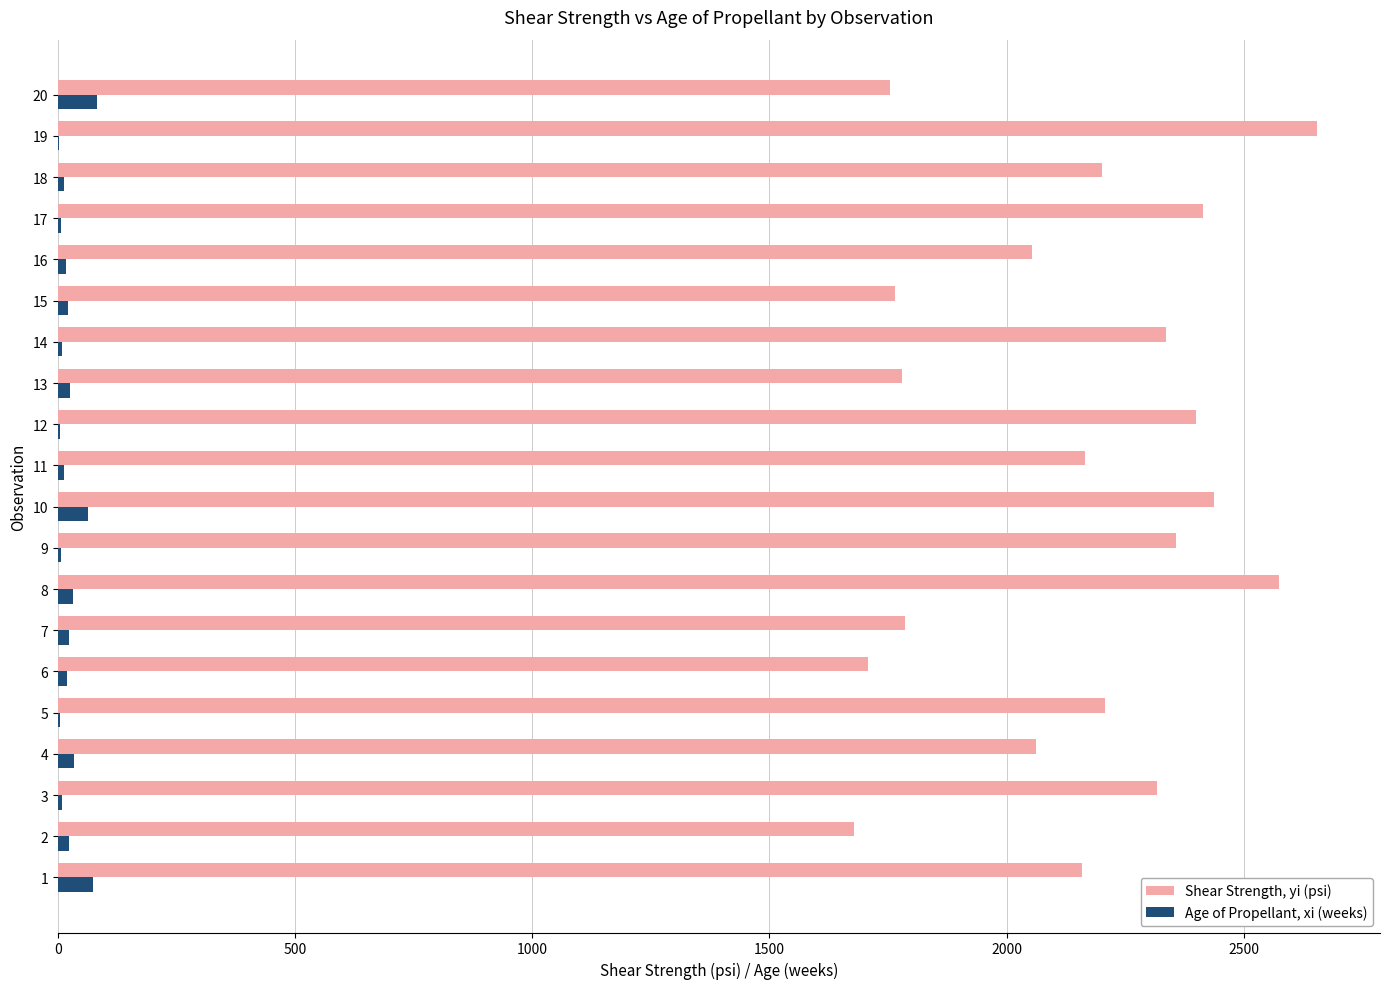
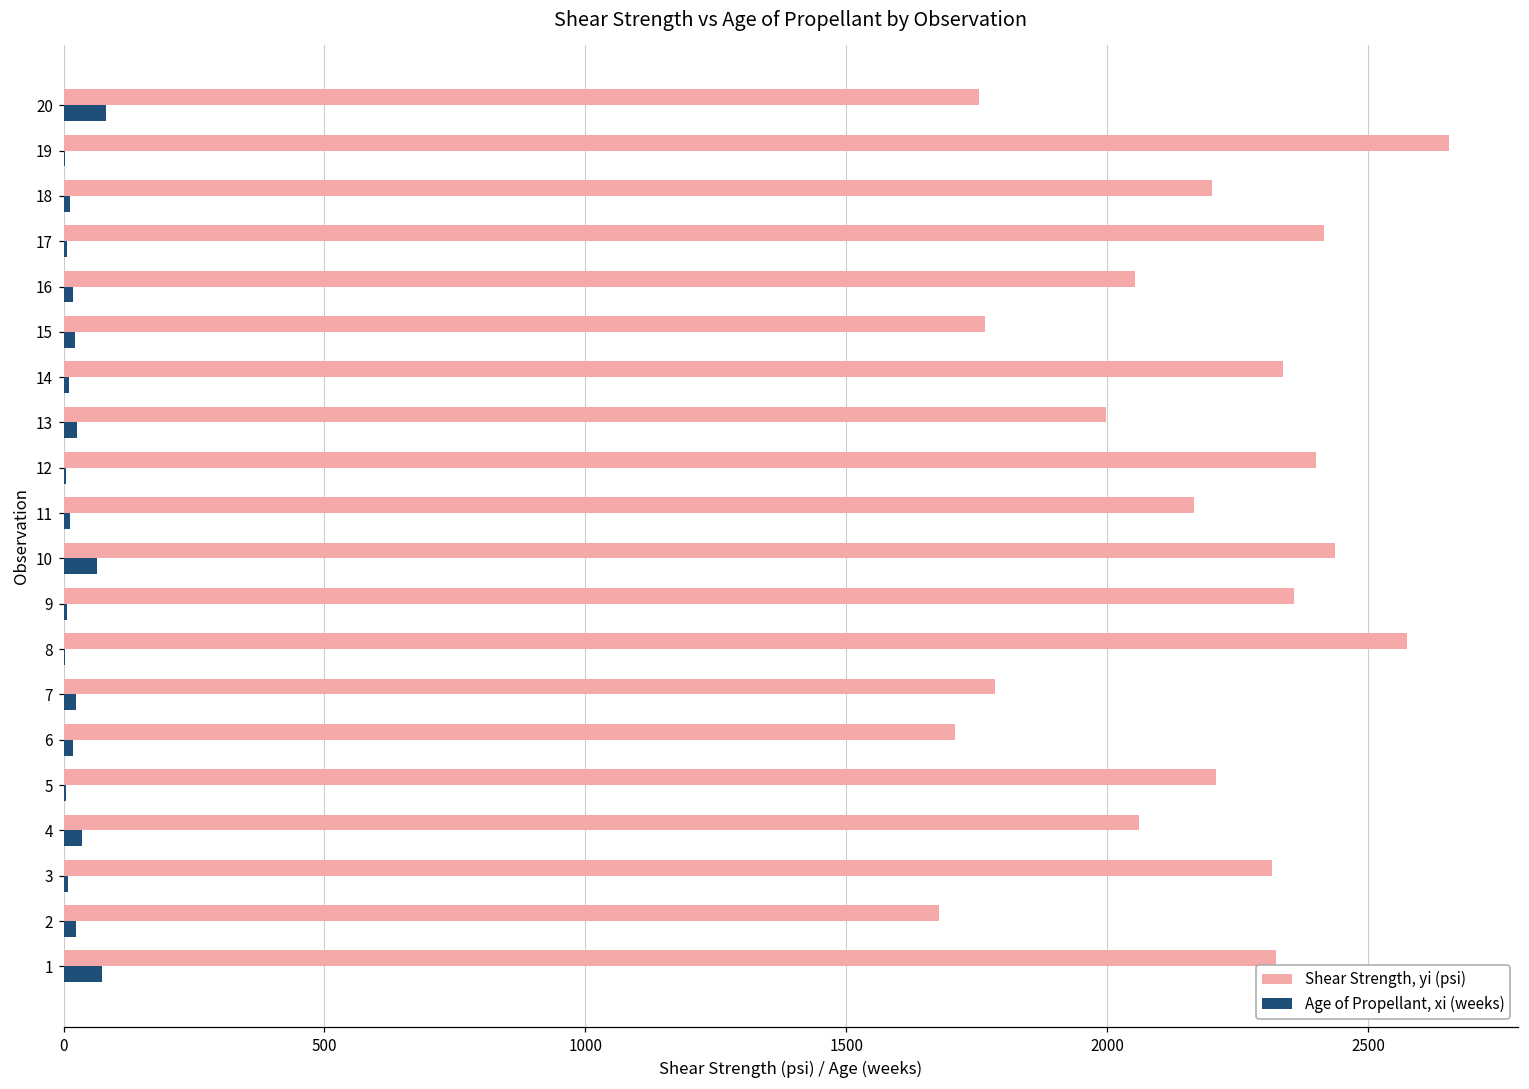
  {
    "Shear Strength, yi (psi)": {
      "20": 1750,
      "19": 2650,
      "18": 2200,
      "17": 2410,
      "16": 2050,
      "15": 1770,
      "14": 2340,
-     "13": 1780,
+     "13": 2000,
      "12": 2400,
      "11": 2170,
      "10": 2440,
      "9": 2360,
      "8": 2580,
      "7": 1780,
      "6": 1710,
      "5": 2210,
      "4": 2060,
      "3": 2320,
      "2": 1680,
-     "1": 2160
+     "1": 2320
    },
    "Age of Propellant, xi (weeks)": {
      "20": 80,
      "18": 10,
      "17": 10,
      "16": 20,
      "15": 20,
      "14": 10,
      "13": 30,
      "11": 10,
      "10": 60,
      "9": 10,
-     "8": 30,
+     "8": 0,
      "7": 20,
      "6": 20,
      "5": 10,
      "4": 30,
      "3": 10,
      "2": 20,
      "1": 70
    }
  }
